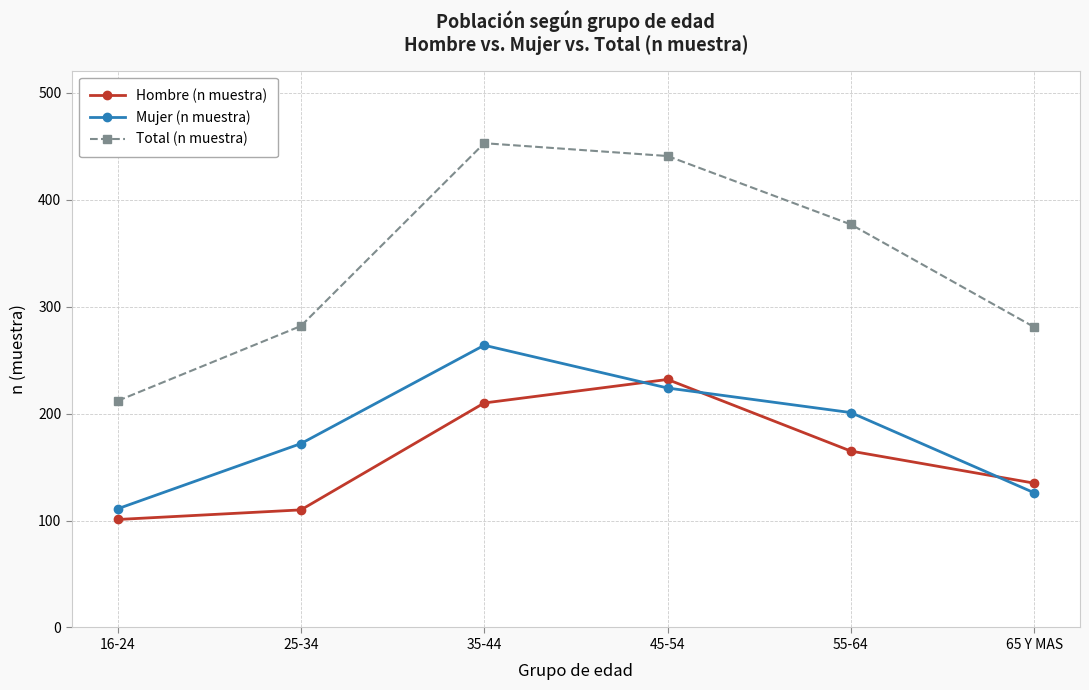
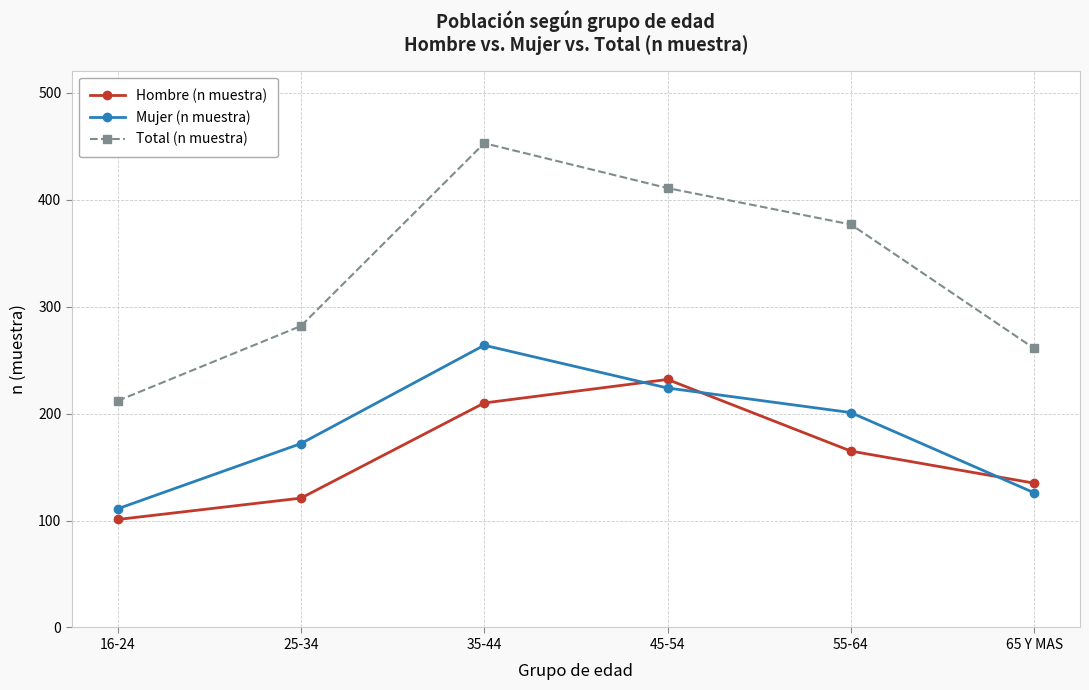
  {
    "Hombre (n muestra)": {
      "16-24": 101,
-     "25-34": 110,
+     "25-34": 121,
      "35-44": 210,
      "45-54": 232,
      "55-64": 165,
      "65 Y MAS": 135
    },
    "Mujer (n muestra)": {
      "16-24": 111,
      "25-34": 172,
      "35-44": 264,
      "45-54": 224,
      "55-64": 201,
      "65 Y MAS": 126
    },
    "Total (n muestra)": {
      "16-24": 212,
      "25-34": 282,
      "35-44": 453,
-     "45-54": 441,
+     "45-54": 411,
      "55-64": 377,
-     "65 Y MAS": 281
+     "65 Y MAS": 261
    }
  }
